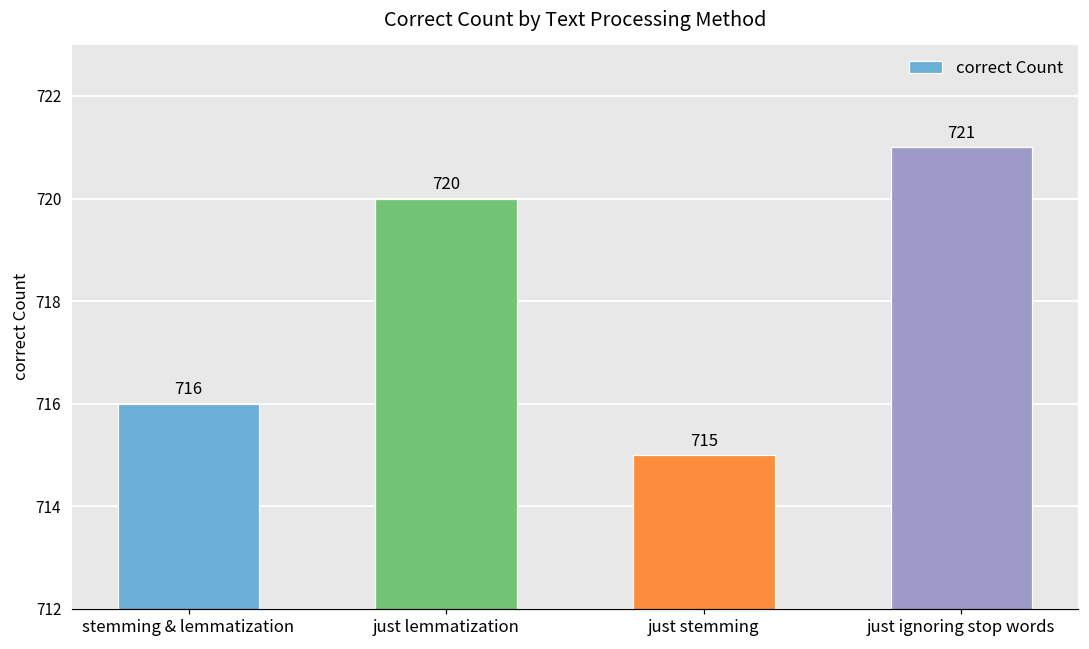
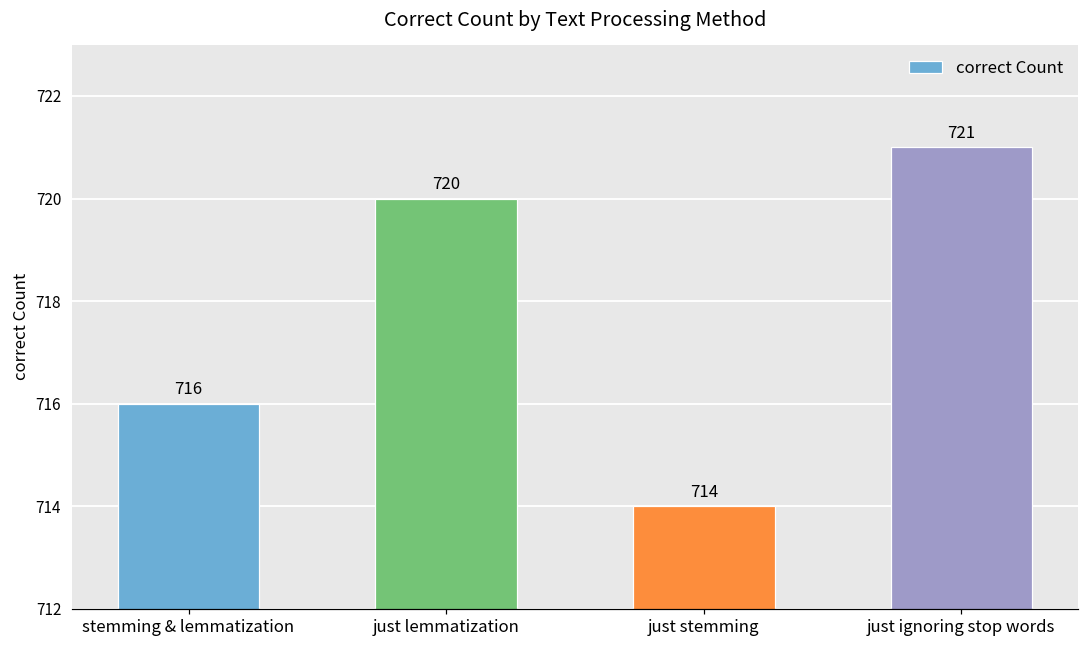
  {
    "stemming & lemmatization": 716,
    "just lemmatization": 720,
-   "just stemming": 715,
+   "just stemming": 714,
    "just ignoring stop words": 721
  }
